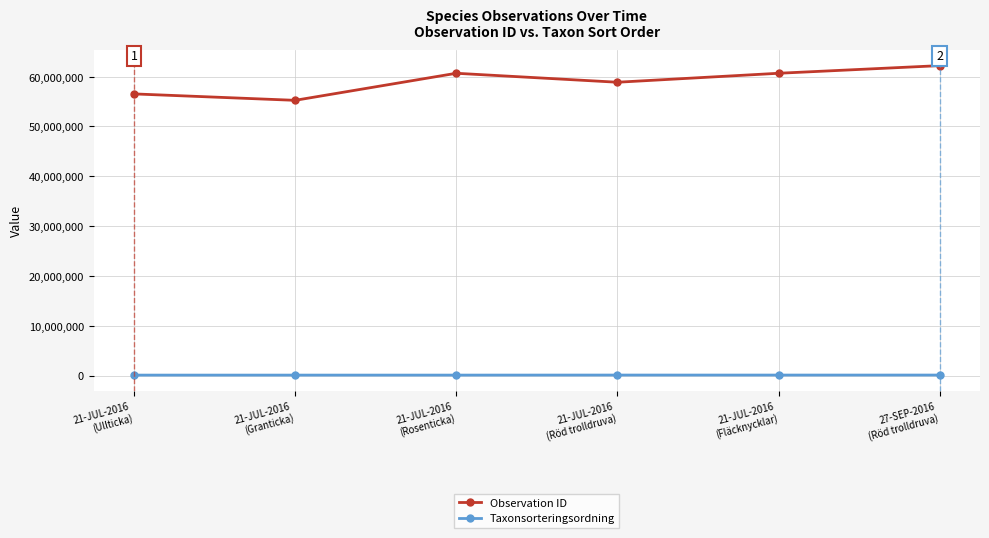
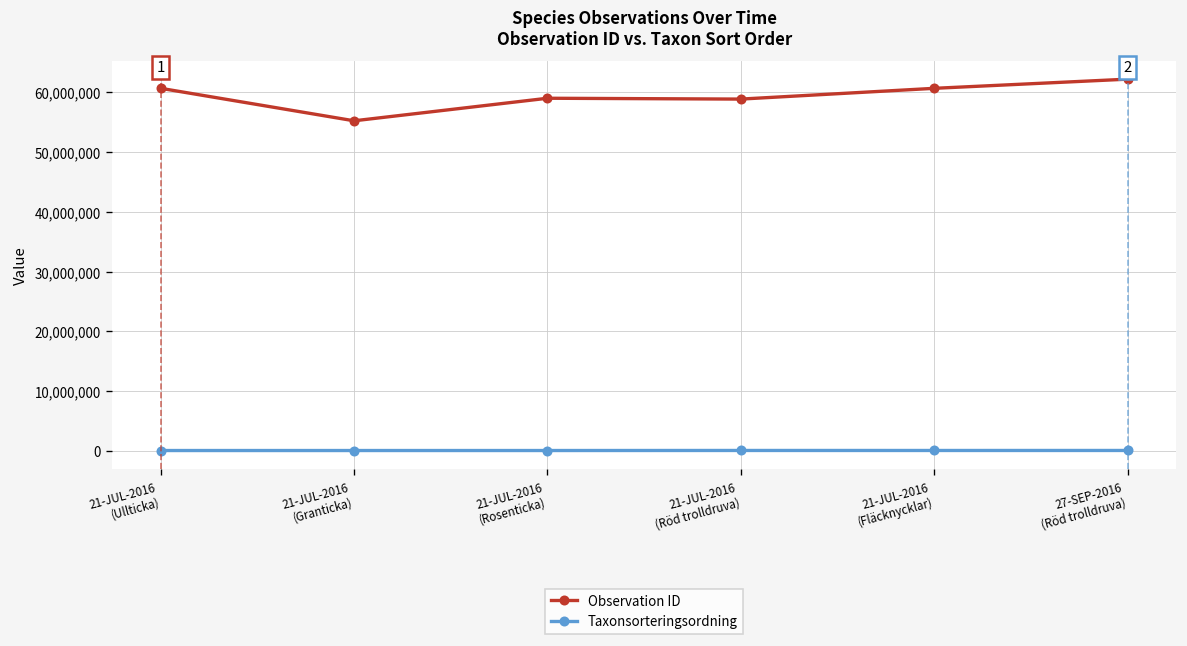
  {
    "Observation ID": {
-     "21-JUL-2016 (Ullticka)": "57,000,000",
+     "21-JUL-2016 (Ullticka)": "61,000,000",
      "21-JUL-2016 (Granticka)": "55,000,000",
-     "21-JUL-2016 (Rosenticka)": "61,000,000",
+     "21-JUL-2016 (Rosenticka)": "59,000,000",
      "21-JUL-2016 (Röd trolldruva)": "59,000,000",
      "21-JUL-2016 (Fläcknycklar)": "61,000,000"
    },
    "Taxonsorteringsordning": {
      "21-JUL-2016 (Ullticka)": "0",
      "21-JUL-2016 (Granticka)": "0",
      "21-JUL-2016 (Rosenticka)": "0",
      "21-JUL-2016 (Röd trolldruva)": "0",
      "21-JUL-2016 (Fläcknycklar)": "0",
      "27-SEP-2016 (Röd trolldruva)": "0"
    }
  }
